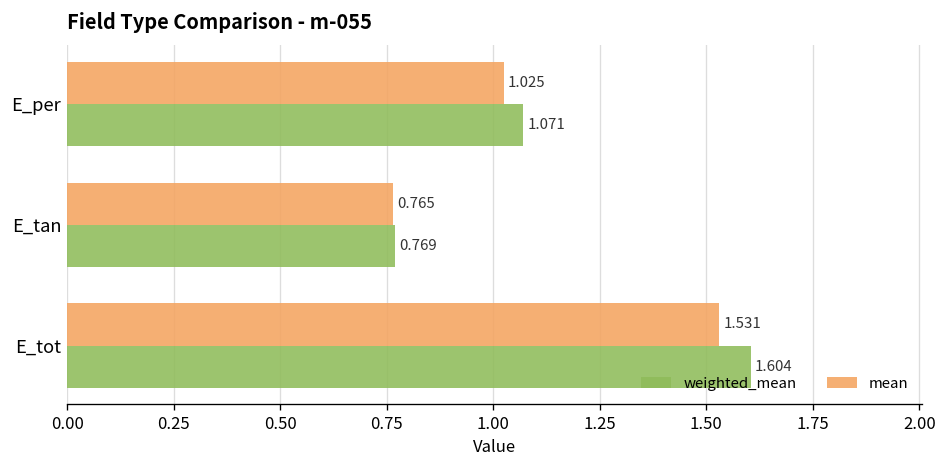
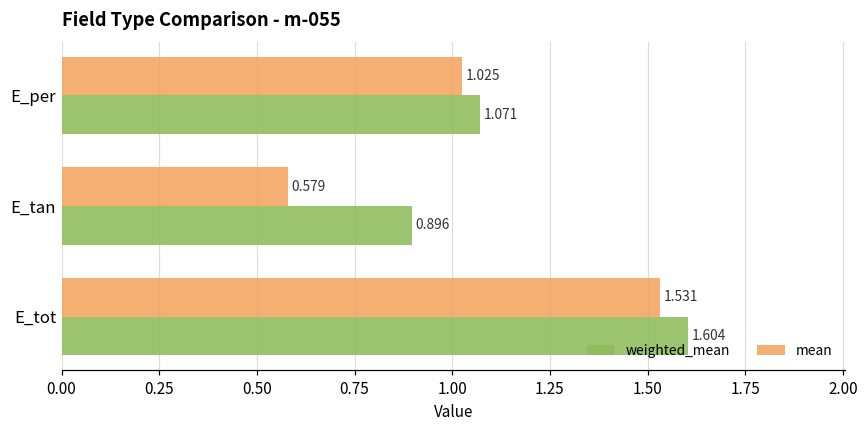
  {
    "weighted_mean": {
      "E_per": 1.071,
-     "E_tan": 0.769,
+     "E_tan": 0.896,
      "E_tot": 1.604
    },
    "mean": {
      "E_per": 1.025,
-     "E_tan": 0.765,
+     "E_tan": 0.579,
      "E_tot": 1.531
    }
  }
